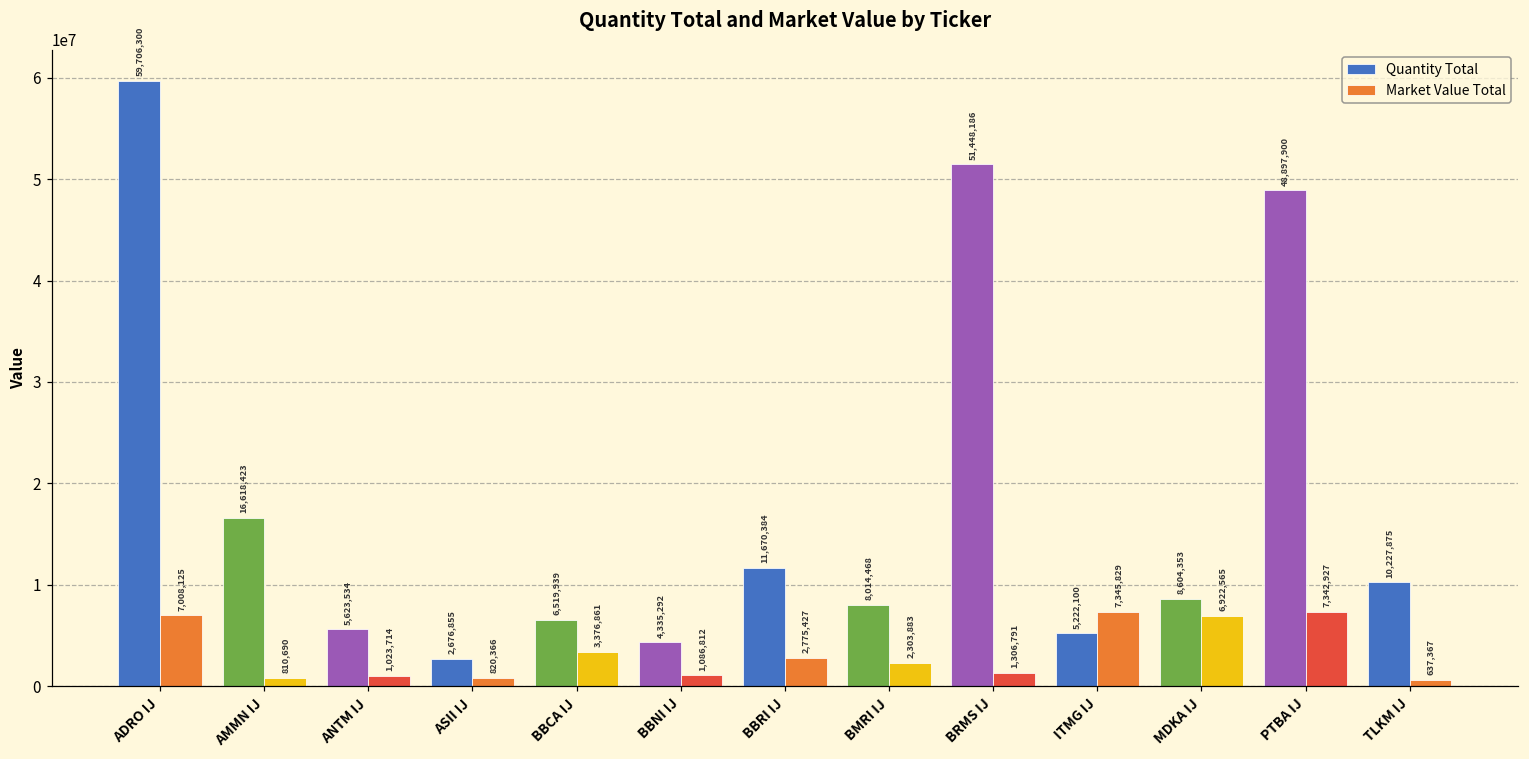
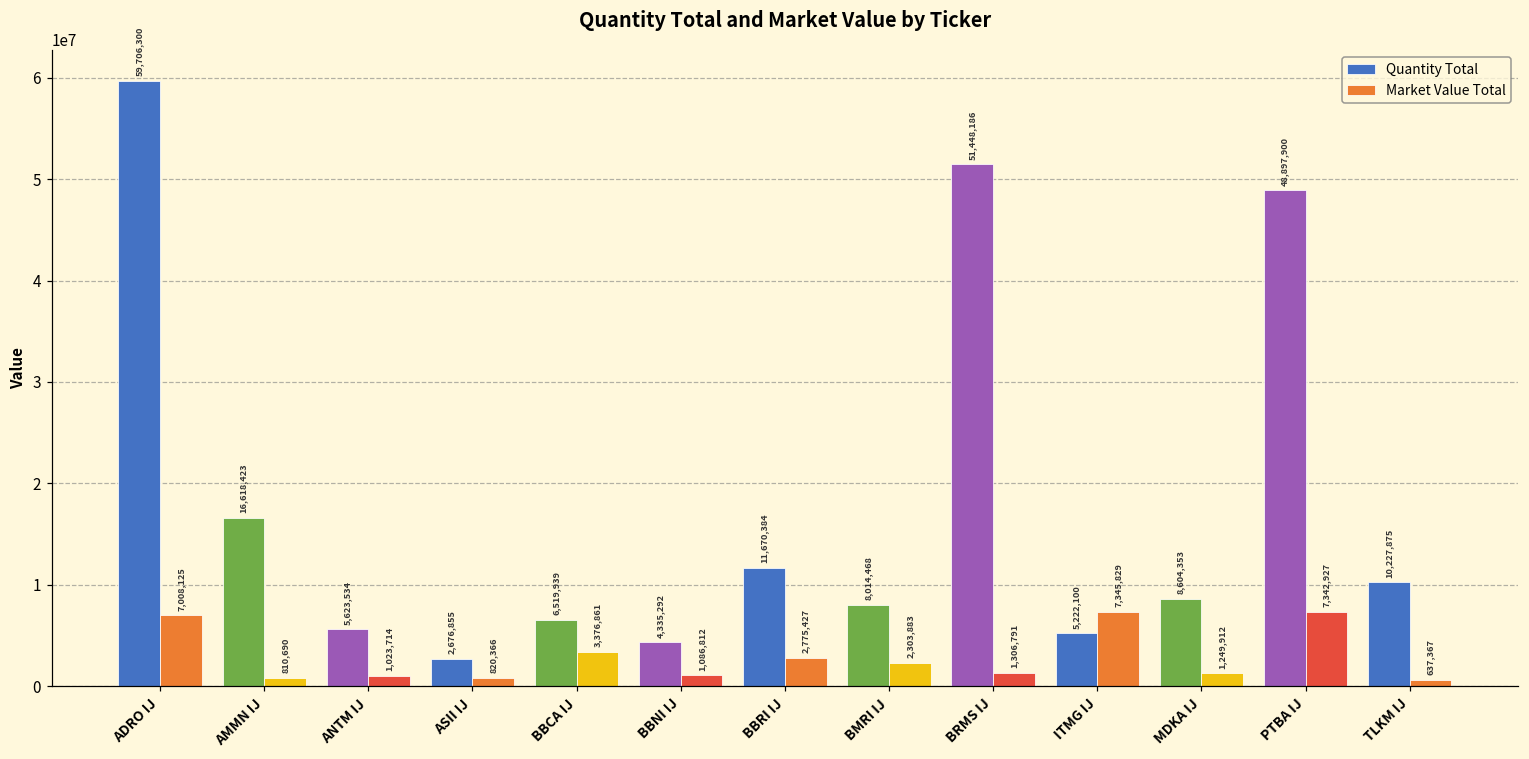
  {
    "Quantity Total": {
      "ADRO IJ": "59,706,300",
      "AMMN IJ": "16,618,423",
      "ANTM IJ": "5,623,534",
      "ASII IJ": "2,676,855",
      "BBCA IJ": "6,519,939",
      "BBNI IJ": "4,335,292",
      "BBRI IJ": "11,670,384",
      "BMRI IJ": "8,014,468",
      "BRMS IJ": "51,448,186",
      "ITMG IJ": "5,222,100",
      "MDKA IJ": "8,604,353",
      "PTBA IJ": "48,897,900",
      "TLKM IJ": "10,227,875"
    },
    "Market Value Total": {
      "ADRO IJ": "7,008,125",
      "AMMN IJ": "810,690",
      "ANTM IJ": "1,023,714",
      "ASII IJ": "820,366",
      "BBCA IJ": "3,376,861",
      "BBNI IJ": "1,086,812",
      "BBRI IJ": "2,775,427",
      "BMRI IJ": "2,303,883",
      "BRMS IJ": "1,306,791",
      "ITMG IJ": "7,345,829",
-     "MDKA IJ": "6,922,565",
+     "MDKA IJ": "1,249,912",
      "PTBA IJ": "7,342,927",
      "TLKM IJ": "637,367"
    }
  }
